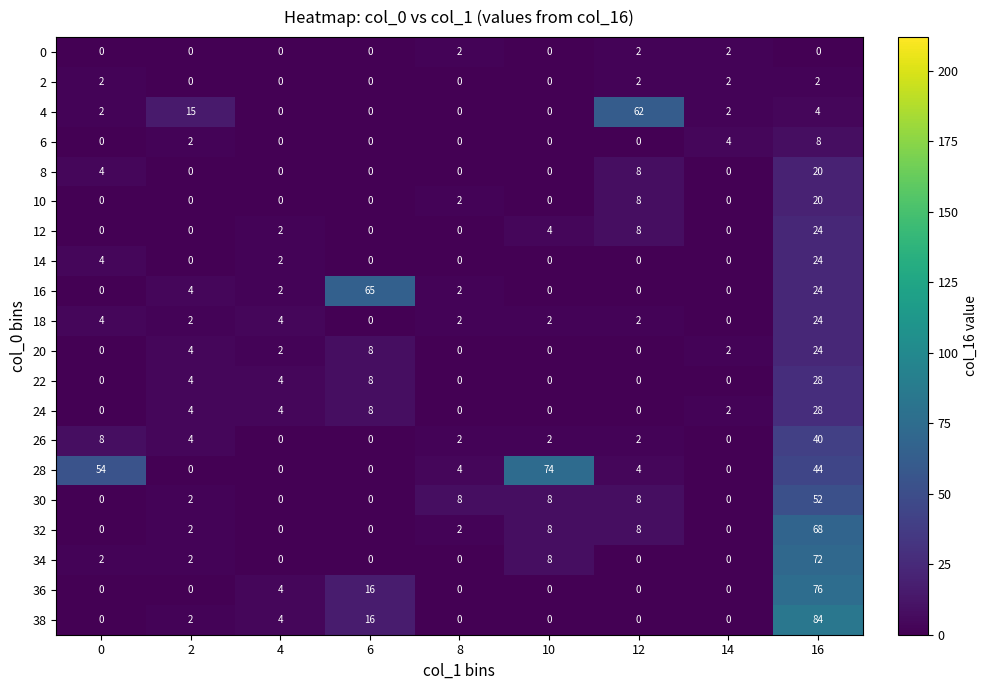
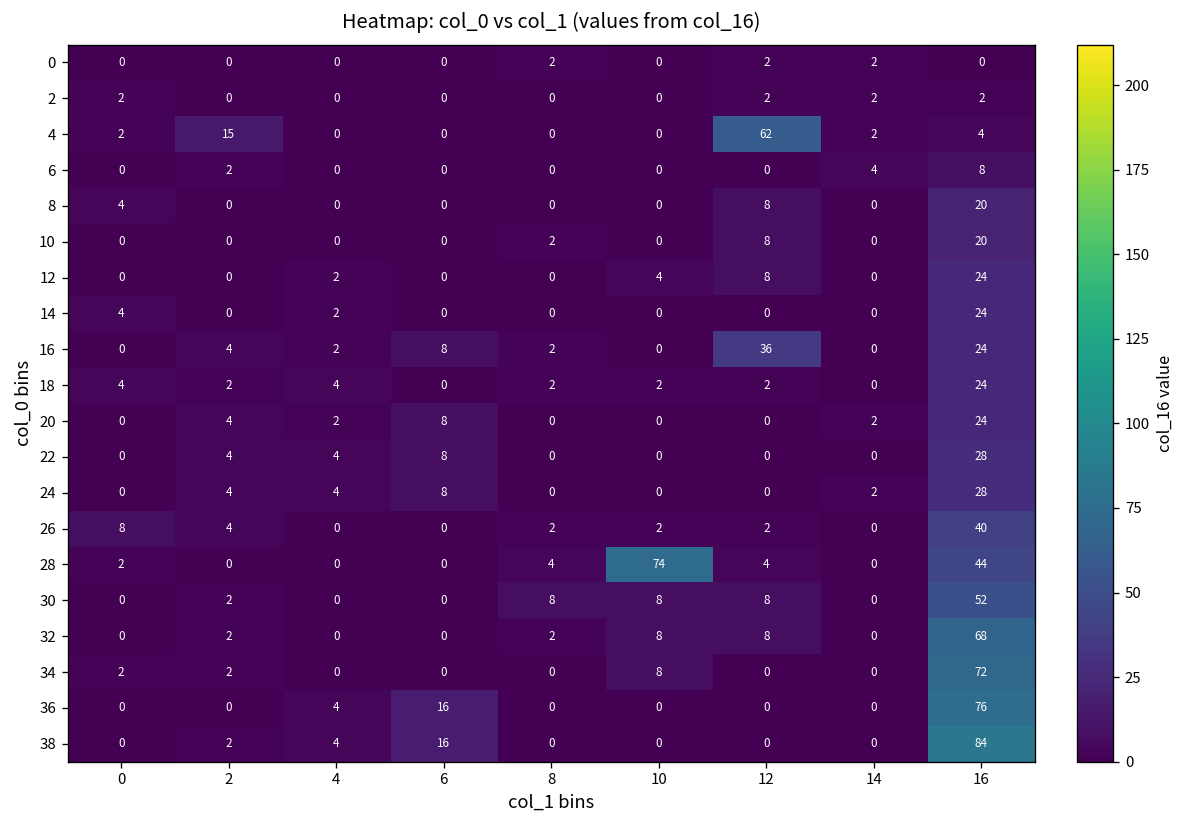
  {
    "0": {
      "0": 0,
      "2": 0,
      "4": 0,
      "6": 0,
      "8": 2,
      "10": 0,
      "12": 2,
      "14": 2,
      "16": 0
    },
    "2": {
      "0": 2,
      "2": 0,
      "4": 0,
      "6": 0,
      "8": 0,
      "10": 0,
      "12": 2,
      "14": 2,
      "16": 2
    },
    "4": {
      "0": 2,
      "2": 15,
      "4": 0,
      "6": 0,
      "8": 0,
      "10": 0,
      "12": 62,
      "14": 2,
      "16": 4
    },
    "6": {
      "0": 0,
      "2": 2,
      "4": 0,
      "6": 0,
      "8": 0,
      "10": 0,
      "12": 0,
      "14": 4,
      "16": 8
    },
    "8": {
      "0": 4,
      "2": 0,
      "4": 0,
      "6": 0,
      "8": 0,
      "10": 0,
      "12": 8,
      "14": 0,
      "16": 20
    },
    "10": {
      "0": 0,
      "2": 0,
      "4": 0,
      "6": 0,
      "8": 2,
      "10": 0,
      "12": 8,
      "14": 0,
      "16": 20
    },
    "12": {
      "0": 0,
      "2": 0,
      "4": 2,
      "6": 0,
      "8": 0,
      "10": 4,
      "12": 8,
      "14": 0,
      "16": 24
    },
    "14": {
      "0": 4,
      "2": 0,
      "4": 2,
      "6": 0,
      "8": 0,
      "10": 0,
      "12": 0,
      "14": 0,
      "16": 24
    },
    "16": {
      "0": 0,
      "2": 4,
      "4": 2,
-     "6": 65,
+     "6": 8,
      "8": 2,
      "10": 0,
-     "12": 0,
+     "12": 36,
      "14": 0,
      "16": 24
    },
    "18": {
      "0": 4,
      "2": 2,
      "4": 4,
      "6": 0,
      "8": 2,
      "10": 2,
      "12": 2,
      "14": 0,
      "16": 24
    },
    "20": {
      "0": 0,
      "2": 4,
      "4": 2,
      "6": 8,
      "8": 0,
      "10": 0,
      "12": 0,
      "14": 2,
      "16": 24
    },
    "22": {
      "0": 0,
      "2": 4,
      "4": 4,
      "6": 8,
      "8": 0,
      "10": 0,
      "12": 0,
      "14": 0,
      "16": 28
    },
    "24": {
      "0": 0,
      "2": 4,
      "4": 4,
      "6": 8,
      "8": 0,
      "10": 0,
      "12": 0,
      "14": 2,
      "16": 28
    },
    "26": {
      "0": 8,
      "2": 4,
      "4": 0,
      "6": 0,
      "8": 2,
      "10": 2,
      "12": 2,
      "14": 0,
      "16": 40
    },
    "28": {
-     "0": 54,
+     "0": 2,
      "2": 0,
      "4": 0,
      "6": 0,
      "8": 4,
      "10": 74,
      "12": 4,
      "14": 0,
      "16": 44
    },
    "30": {
      "0": 0,
      "2": 2,
      "4": 0,
      "6": 0,
      "8": 8,
      "10": 8,
      "12": 8,
      "14": 0,
      "16": 52
    },
    "32": {
      "0": 0,
      "2": 2,
      "4": 0,
      "6": 0,
      "8": 2,
      "10": 8,
      "12": 8,
      "14": 0,
      "16": 68
    },
    "34": {
      "0": 2,
      "2": 2,
      "4": 0,
      "6": 0,
      "8": 0,
      "10": 8,
      "12": 0,
      "14": 0,
      "16": 72
    },
    "36": {
      "0": 0,
      "2": 0,
      "4": 4,
      "6": 16,
      "8": 0,
      "10": 0,
      "12": 0,
      "14": 0,
      "16": 76
    },
    "38": {
      "0": 0,
      "2": 2,
      "4": 4,
      "6": 16,
      "8": 0,
      "10": 0,
      "12": 0,
      "14": 0,
      "16": 84
    }
  }
